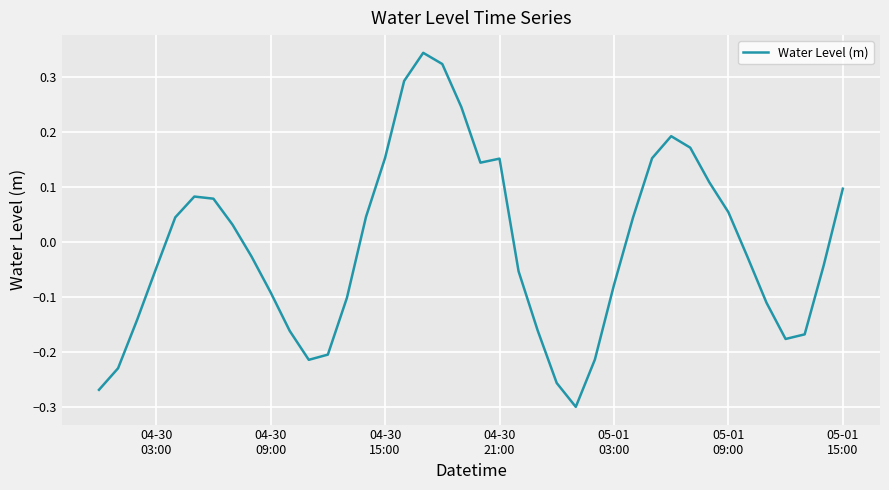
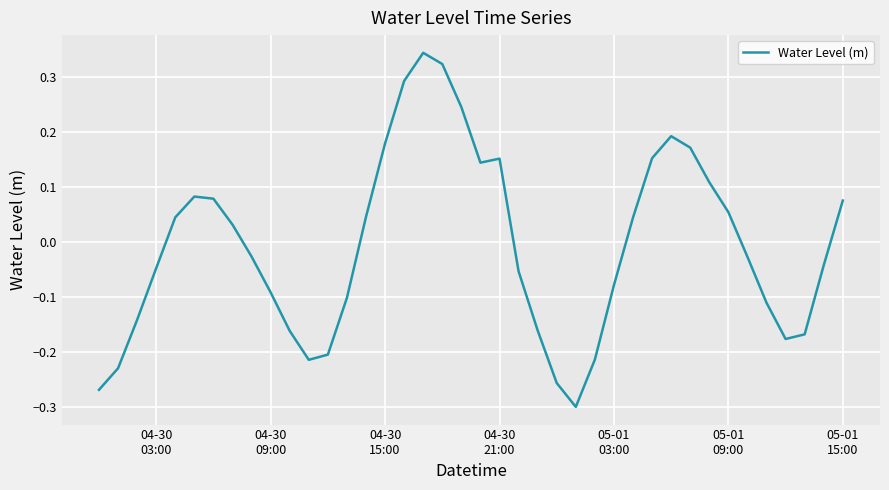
  {
    "04-30 03:00": -0.05,
    "04-30 09:00": -0.09,
-   "04-30 15:00": 0.15,
+   "04-30 15:00": 0.18,
    "04-30 21:00": 0.15,
    "05-01 03:00": -0.08,
    "05-01 09:00": 0.05,
-   "05-01 15:00": 0.10
+   "05-01 15:00": 0.08
  }
